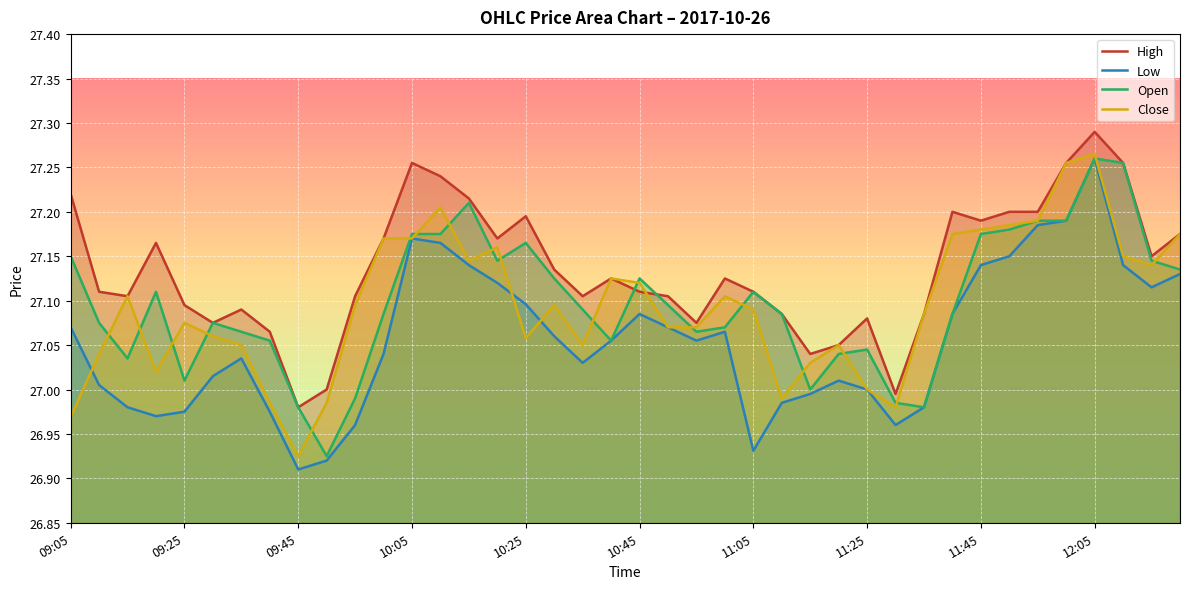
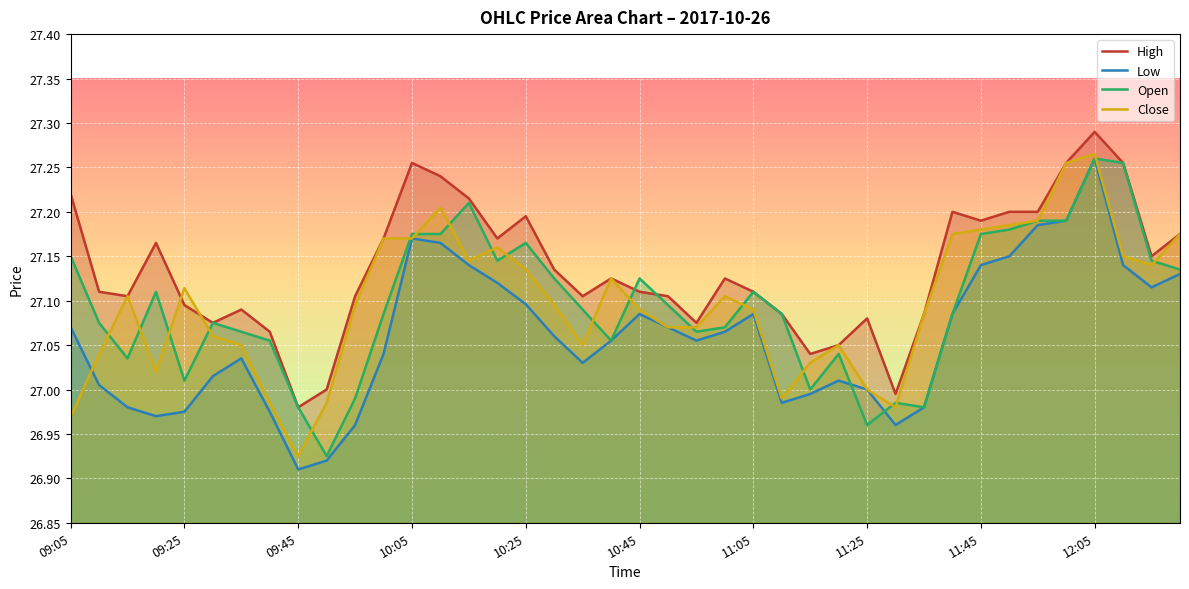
  {
    "High": {
      "09:05": 27.22,
      "09:25": 27.10,
      "10:05": 27.26,
      "10:25": 27.20,
      "10:45": 27.11,
      "11:25": 27.08,
      "11:45": 27.19,
      "12:05": 27.29
    },
    "Low": {
      "09:05": 27.07,
      "09:25": 26.98,
      "09:45": 26.91,
      "10:25": 27.10,
      "10:45": 27.09,
-     "11:05": 26.93,
+     "11:05": 27.09,
      "11:45": 27.14
    },
    "Open": {
      "09:05": 27.15,
      "09:25": 27.01,
      "10:05": 27.18,
      "10:25": 27.17,
      "10:45": 27.13,
-     "11:25": 27.05,
+     "11:25": 26.96,
      "11:45": 27.18
    },
    "Close": {
      "09:05": 26.97,
-     "09:25": 27.08,
+     "09:25": 27.11,
      "09:45": 26.93,
-     "10:25": 27.06,
-     "10:45": 27.12,
+     "10:25": 27.14,
+     "10:45": 27.09,
      "11:05": 27.09,
      "11:45": 27.18,
      "12:05": 27.27
    }
  }
